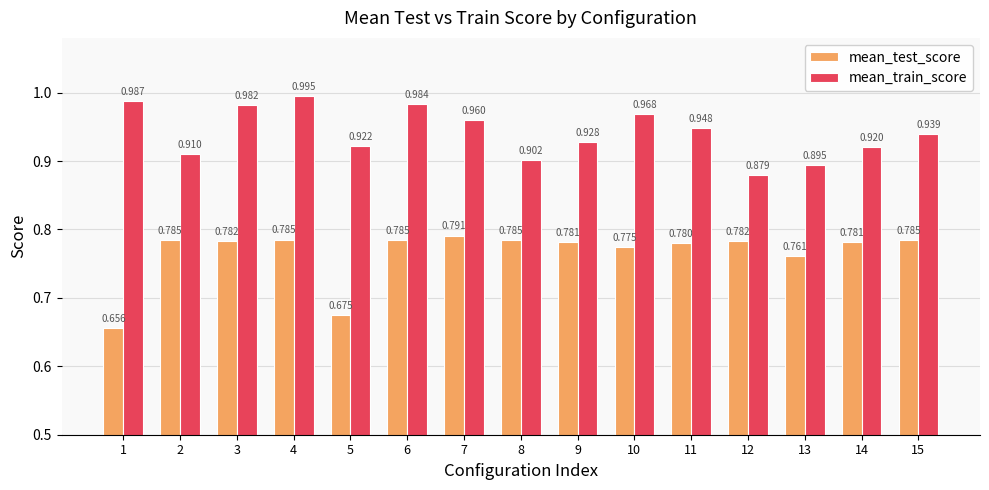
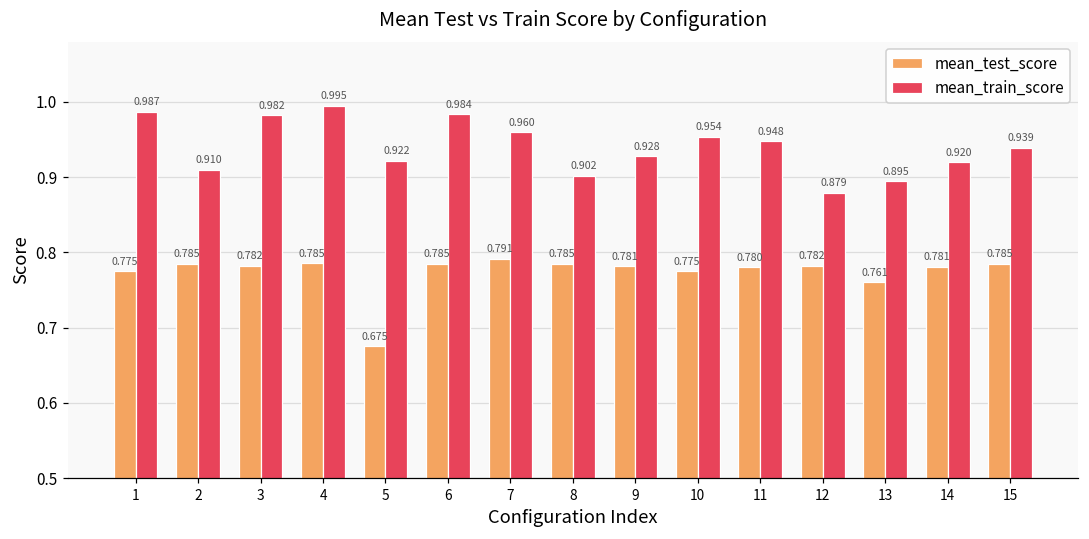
  {
    "mean_test_score": {
-     "1": 0.656,
+     "1": 0.775,
      "2": 0.785,
      "3": 0.782,
      "4": 0.785,
      "5": 0.675,
      "6": 0.785,
      "7": 0.791,
      "8": 0.785,
      "9": 0.781,
      "10": 0.775,
      "11": 0.780,
      "12": 0.782,
      "13": 0.761,
      "14": 0.781,
      "15": 0.785
    },
    "mean_train_score": {
      "1": 0.987,
      "2": 0.910,
      "3": 0.982,
      "4": 0.995,
      "5": 0.922,
      "6": 0.984,
      "7": 0.960,
      "8": 0.902,
      "9": 0.928,
-     "10": 0.968,
+     "10": 0.954,
      "11": 0.948,
      "12": 0.879,
      "13": 0.895,
      "14": 0.920,
      "15": 0.939
    }
  }
